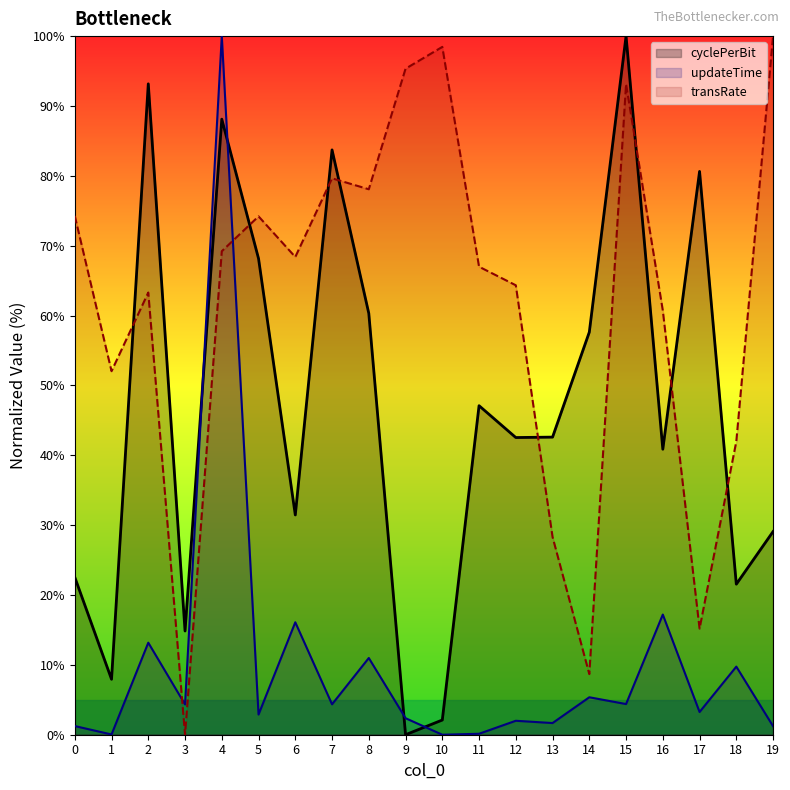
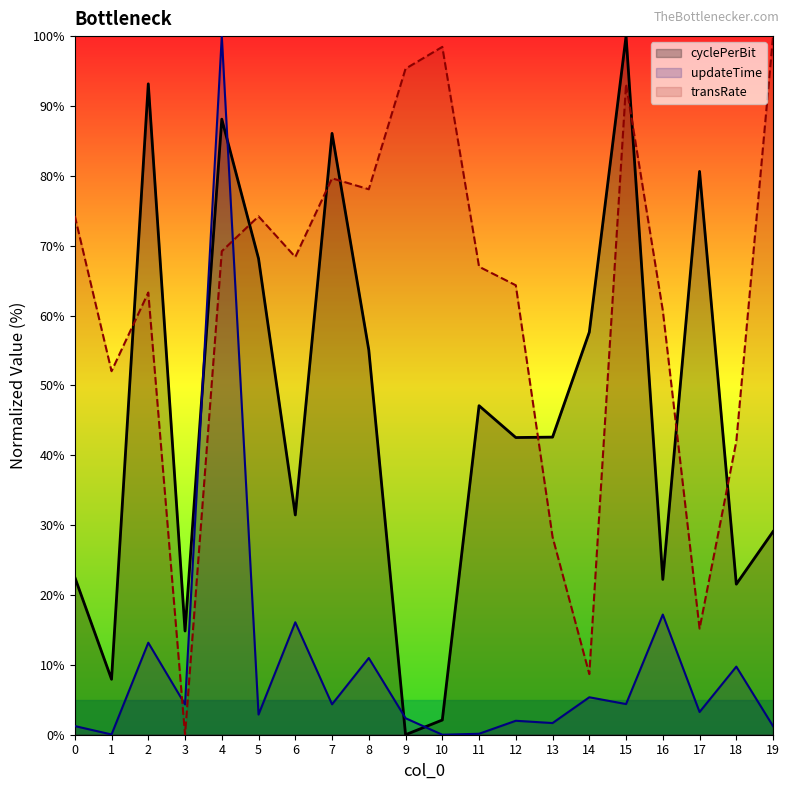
  {
    "cyclePerBit": {
      "0": "23%",
      "1": "8%",
      "2": "93%",
      "3": "15%",
      "4": "88%",
      "5": "68%",
      "6": "31%",
-     "7": "84%",
-     "8": "60%",
+     "7": "86%",
+     "8": "55%",
      "11": "47%",
      "12": "43%",
      "13": "43%",
      "14": "58%",
      "15": "100%",
-     "16": "41%",
+     "16": "22%",
      "17": "81%",
      "18": "22%",
      "19": "29%"
    }
  }
